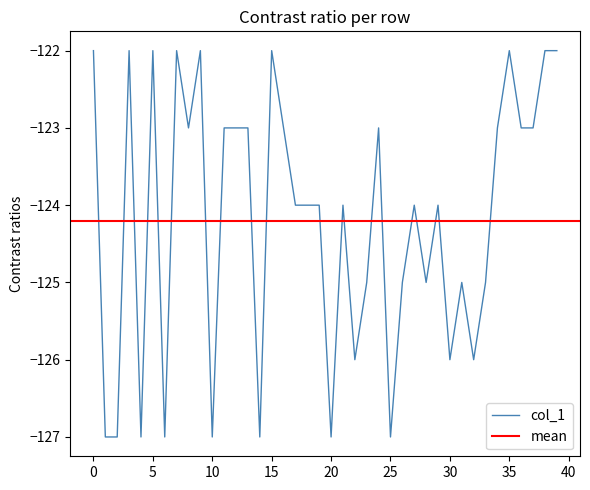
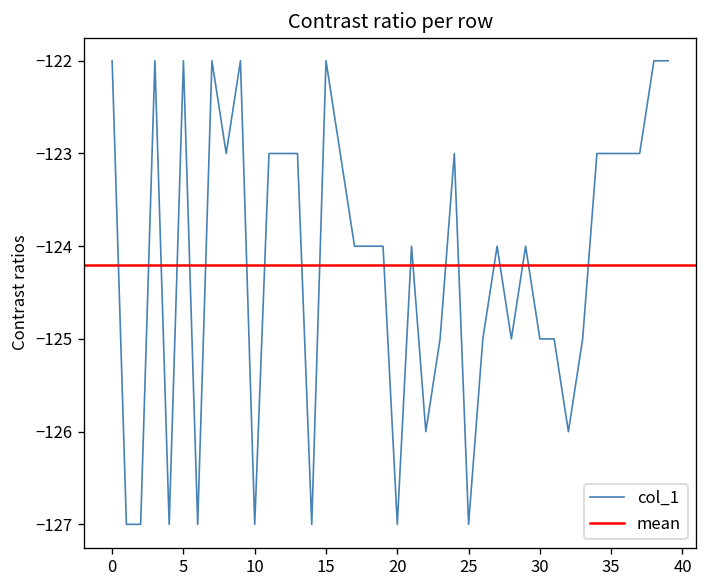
  {
    "0": -122,
    "5": -122,
    "10": -127,
    "15": -122,
    "20": -127,
    "25": -127,
-   "30": -126,
-   "35": -122
+   "30": -125,
+   "35": -123
  }
